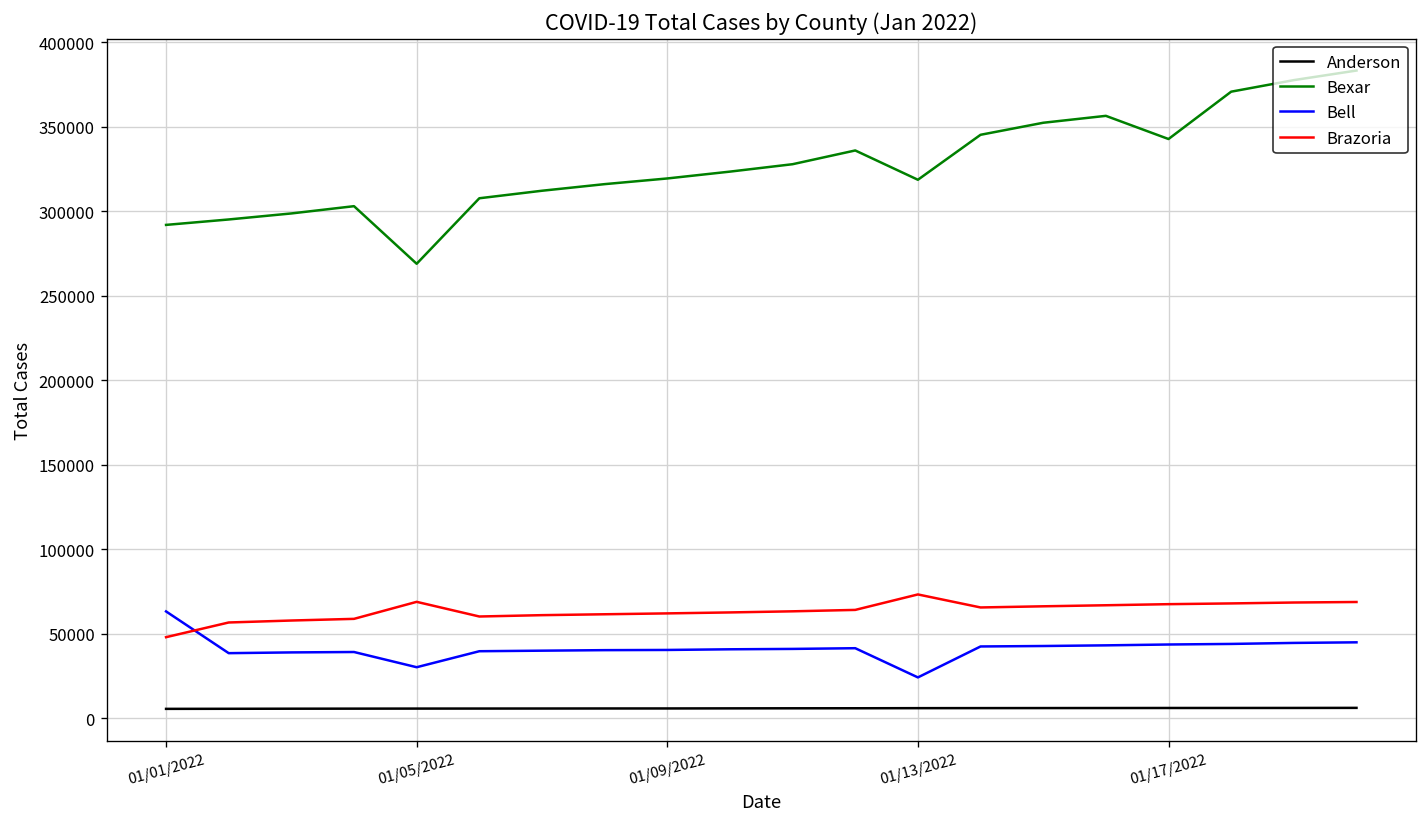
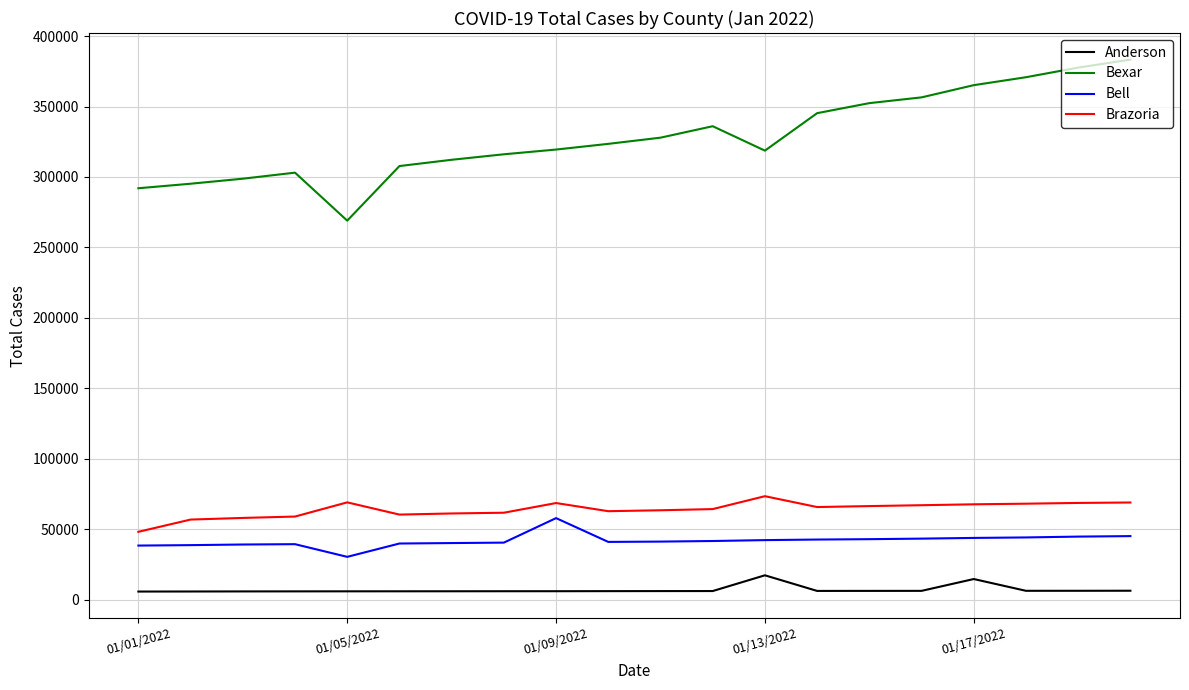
  {
    "Anderson": {
      "01/01/2022": 6000,
      "01/05/2022": 6000,
      "01/09/2022": 6000,
-     "01/13/2022": 6000,
-     "01/17/2022": 6000
+     "01/13/2022": 17000,
+     "01/17/2022": 15000
    },
    "Bexar": {
      "01/01/2022": 292000,
      "01/05/2022": 269000,
      "01/09/2022": 319000,
      "01/13/2022": 319000,
-     "01/17/2022": 343000
+     "01/17/2022": 365000
    },
    "Bell": {
-     "01/01/2022": 63000,
+     "01/01/2022": 38000,
      "01/05/2022": 30000,
-     "01/09/2022": 41000,
-     "01/13/2022": 24000,
+     "01/09/2022": 58000,
+     "01/13/2022": 42000,
      "01/17/2022": 44000
    },
    "Brazoria": {
      "01/01/2022": 48000,
      "01/05/2022": 69000,
-     "01/09/2022": 62000,
+     "01/09/2022": 69000,
      "01/13/2022": 73000,
      "01/17/2022": 68000
    }
  }
